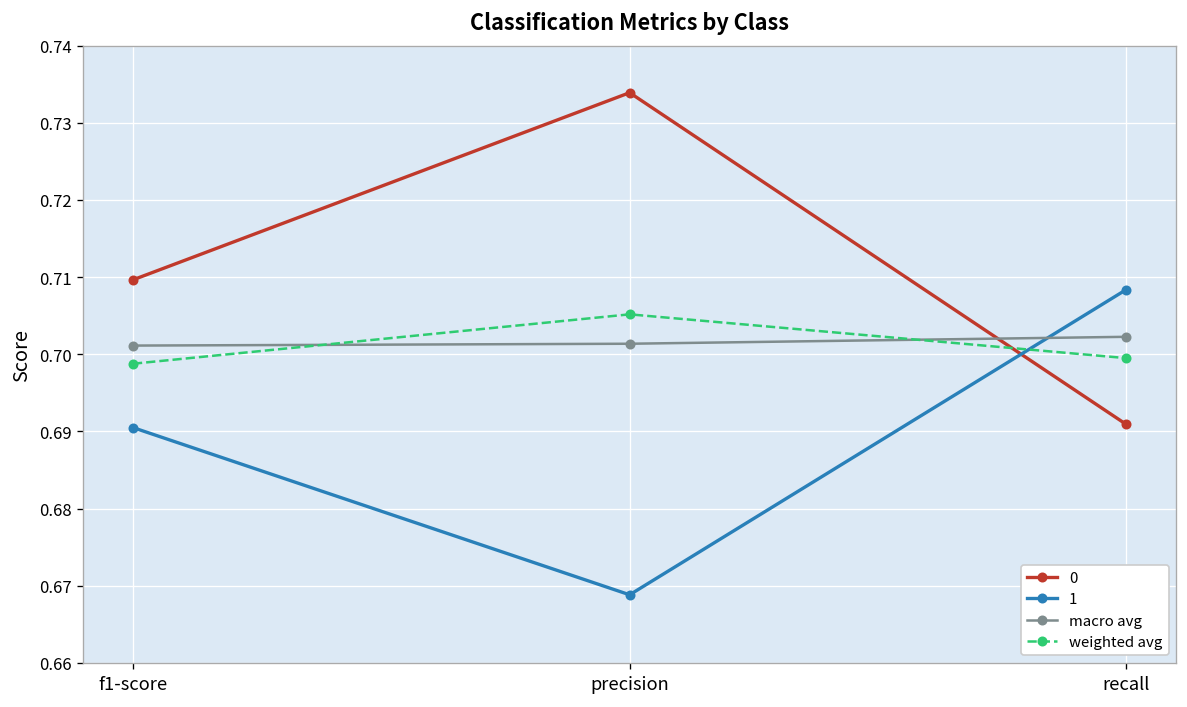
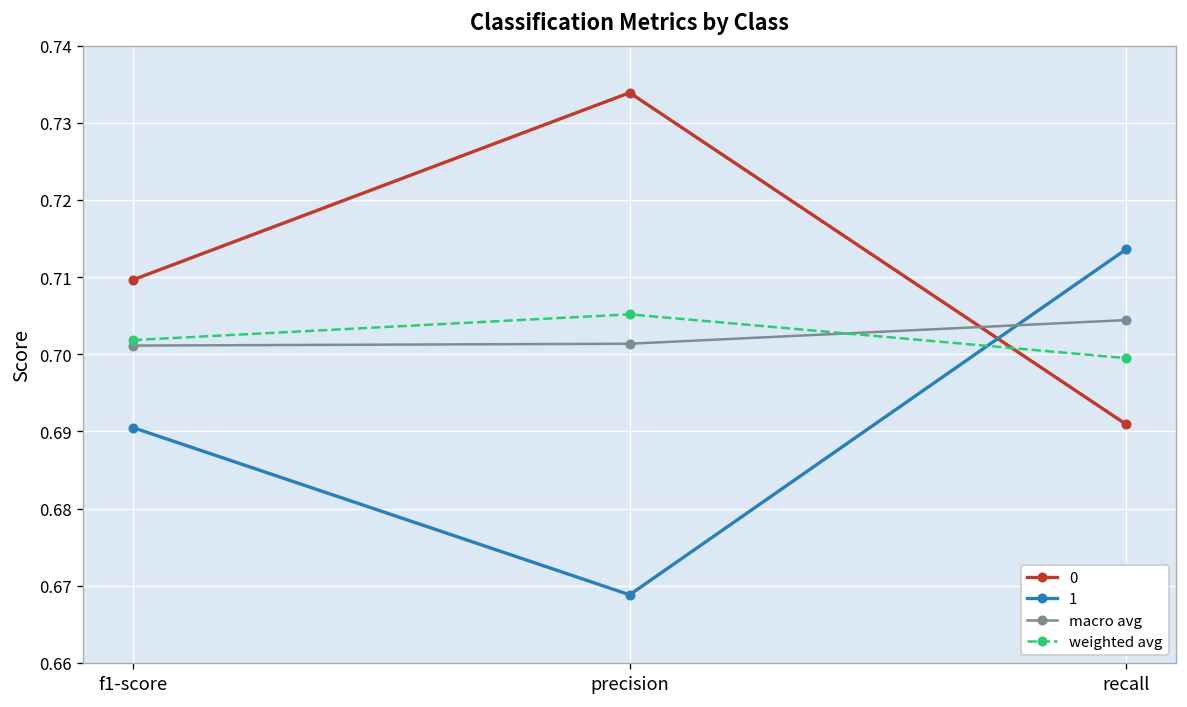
  {
    "0": {
      "f1-score": 0.710,
      "precision": 0.734,
      "recall": 0.691
    },
    "1": {
      "f1-score": 0.691,
      "precision": 0.669,
-     "recall": 0.708
+     "recall": 0.714
    },
    "macro avg": {
      "f1-score": 0.701,
      "precision": 0.701,
-     "recall": 0.702
+     "recall": 0.704
    },
    "weighted avg": {
-     "f1-score": 0.699,
+     "f1-score": 0.702,
      "precision": 0.705,
      "recall": 0.700
    }
  }
